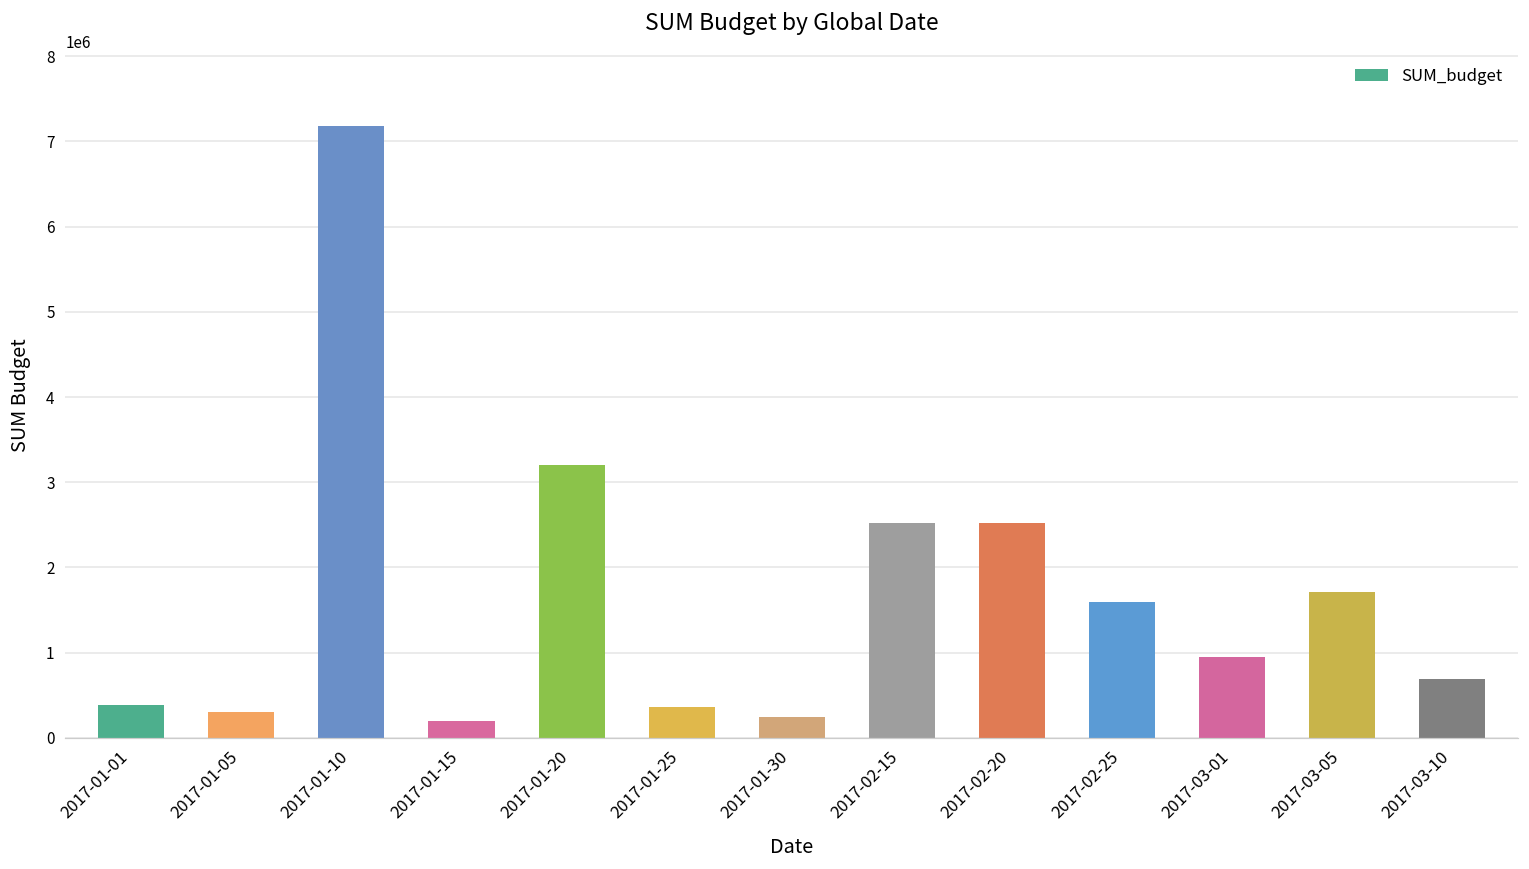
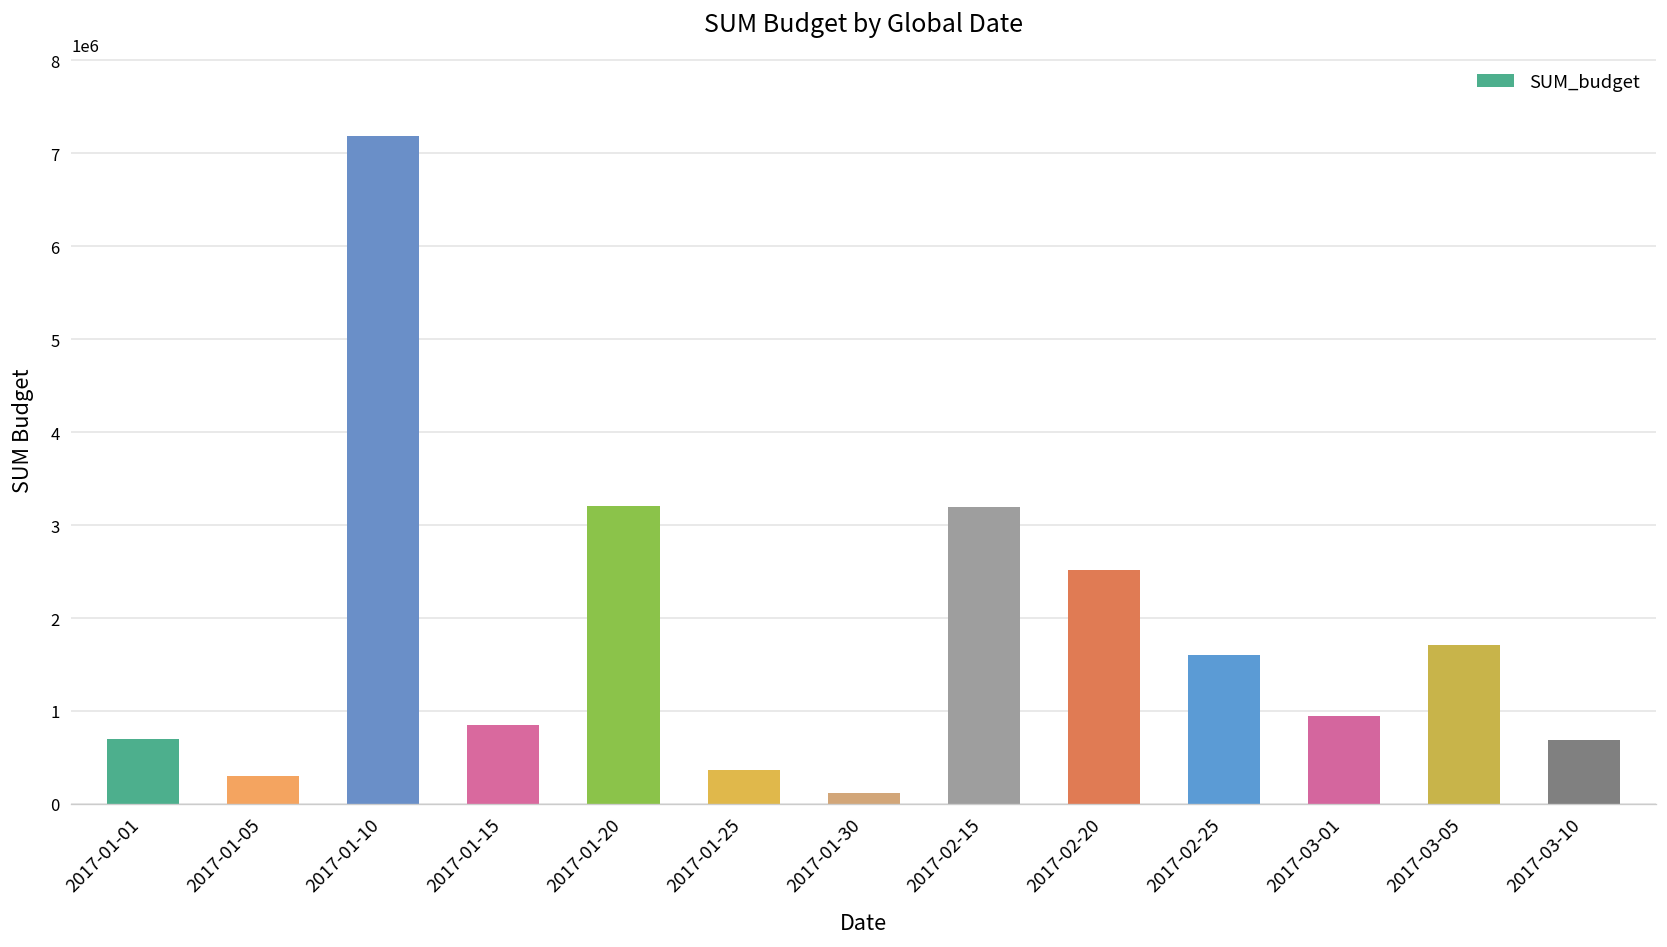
  {
-   "2017-01-01": 400000,
+   "2017-01-01": 700000,
    "2017-01-05": 300000,
    "2017-01-10": 7200000,
-   "2017-01-15": 200000,
+   "2017-01-15": 800000,
    "2017-01-20": 3200000,
    "2017-01-25": 400000,
-   "2017-01-30": 200000,
-   "2017-02-15": 2500000,
+   "2017-01-30": 100000,
+   "2017-02-15": 3200000,
    "2017-02-20": 2500000,
    "2017-02-25": 1600000,
    "2017-03-01": 900000,
    "2017-03-05": 1700000,
    "2017-03-10": 700000
  }
